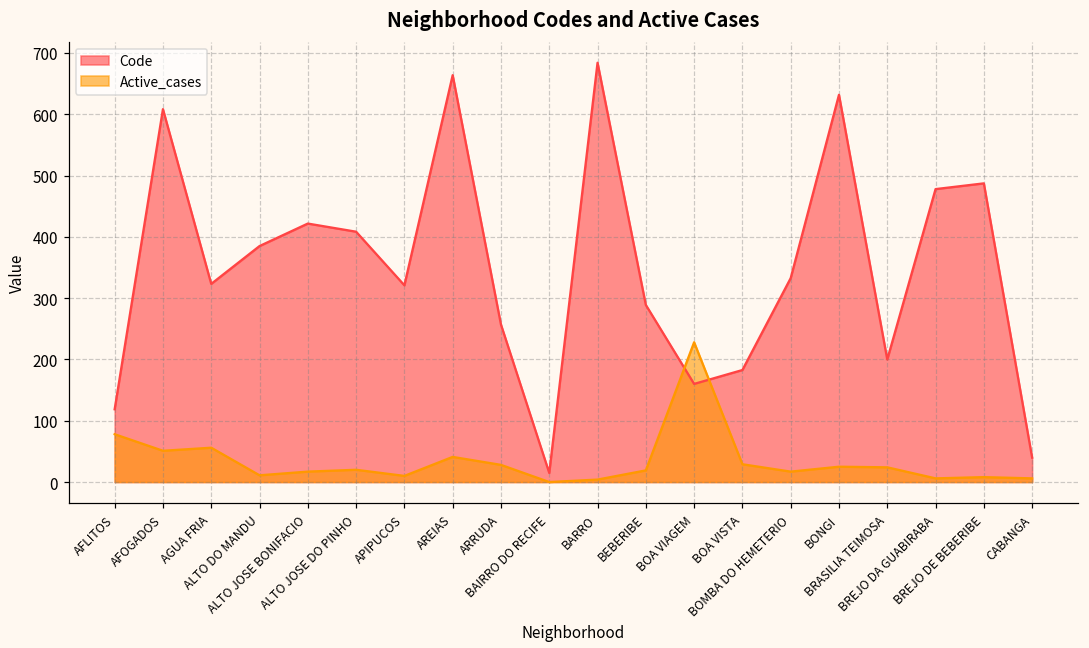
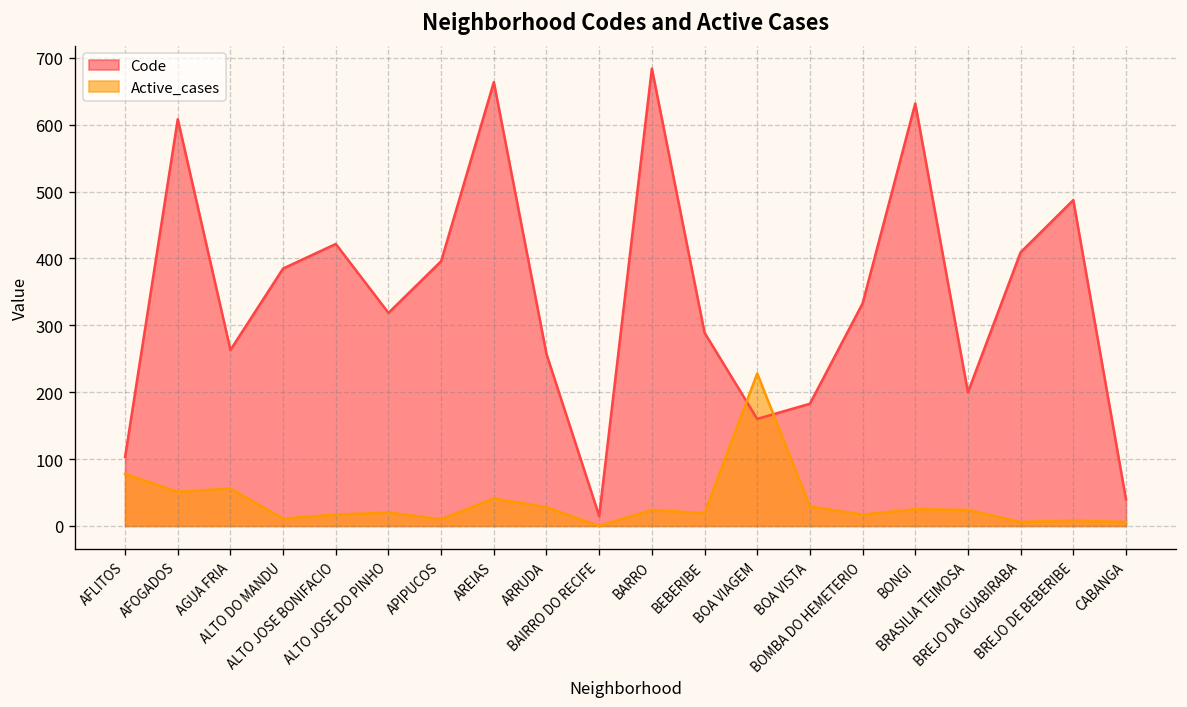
  {
    "Code": {
-     "AFLITOS": 120,
+     "AFLITOS": 100,
      "AFOGADOS": 610,
-     "AGUA FRIA": 320,
+     "AGUA FRIA": 260,
      "ALTO DO MANDU": 380,
      "ALTO JOSE BONIFACIO": 420,
-     "ALTO JOSE DO PINHO": 410,
-     "APIPUCOS": 320,
+     "ALTO JOSE DO PINHO": 320,
+     "APIPUCOS": 400,
      "AREIAS": 660,
      "ARRUDA": 260,
      "BAIRRO DO RECIFE": 10,
      "BARRO": 680,
      "BEBERIBE": 290,
      "BOA VIAGEM": 160,
      "BOA VISTA": 180,
      "BOMBA DO HEMETERIO": 330,
      "BONGI": 630,
      "BRASILIA TEIMOSA": 200,
-     "BREJO DA GUABIRABA": 480,
+     "BREJO DA GUABIRABA": 410,
      "BREJO DE BEBERIBE": 490,
      "CABANGA": 40
    },
    "Active_cases": {
      "AFLITOS": 80,
      "AFOGADOS": 50,
      "AGUA FRIA": 60,
      "ALTO DO MANDU": 10,
      "ALTO JOSE BONIFACIO": 20,
      "ALTO JOSE DO PINHO": 20,
      "APIPUCOS": 10,
      "AREIAS": 40,
      "ARRUDA": 30,
      "BAIRRO DO RECIFE": 0,
-     "BARRO": 0,
+     "BARRO": 20,
      "BEBERIBE": 20,
      "BOA VIAGEM": 230,
      "BOA VISTA": 30,
      "BOMBA DO HEMETERIO": 20,
      "BONGI": 30,
      "BRASILIA TEIMOSA": 20,
      "BREJO DA GUABIRABA": 10,
      "BREJO DE BEBERIBE": 10,
      "CABANGA": 10
    }
  }
